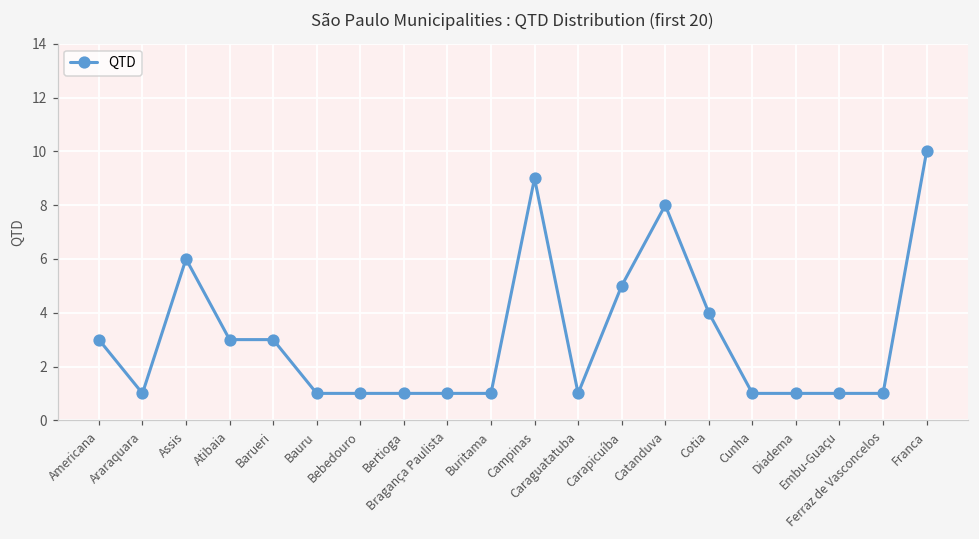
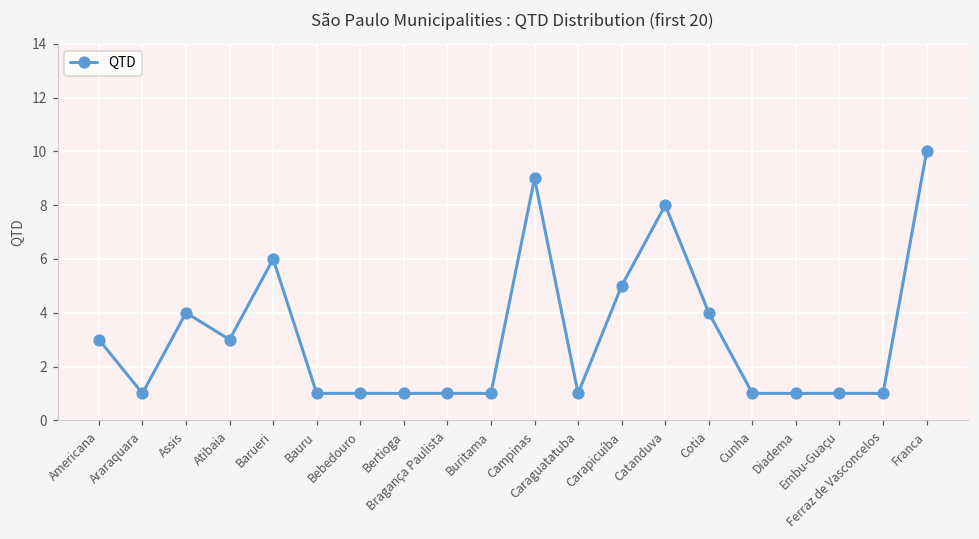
  {
    "Americana": 3,
    "Araraquara": 1,
-   "Assis": 6,
+   "Assis": 4,
    "Atibaia": 3,
-   "Barueri": 3,
+   "Barueri": 6,
    "Bauru": 1,
    "Bebedouro": 1,
    "Bertioga": 1,
    "Bragança Paulista": 1,
    "Buritama": 1,
    "Campinas": 9,
    "Caraguatatuba": 1,
    "Carapicuíba": 5,
    "Catanduva": 8,
    "Cotia": 4,
    "Cunha": 1,
    "Diadema": 1,
    "Embu-Guaçu": 1,
    "Ferraz de Vasconcelos": 1,
    "Franca": 10
  }
